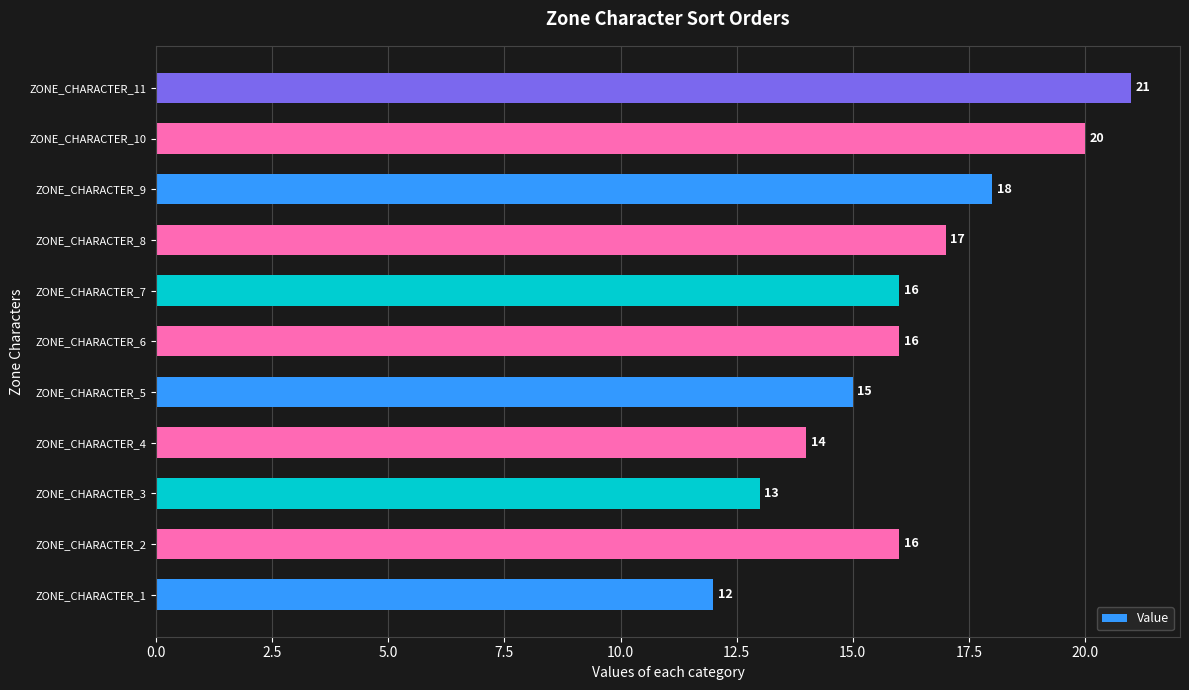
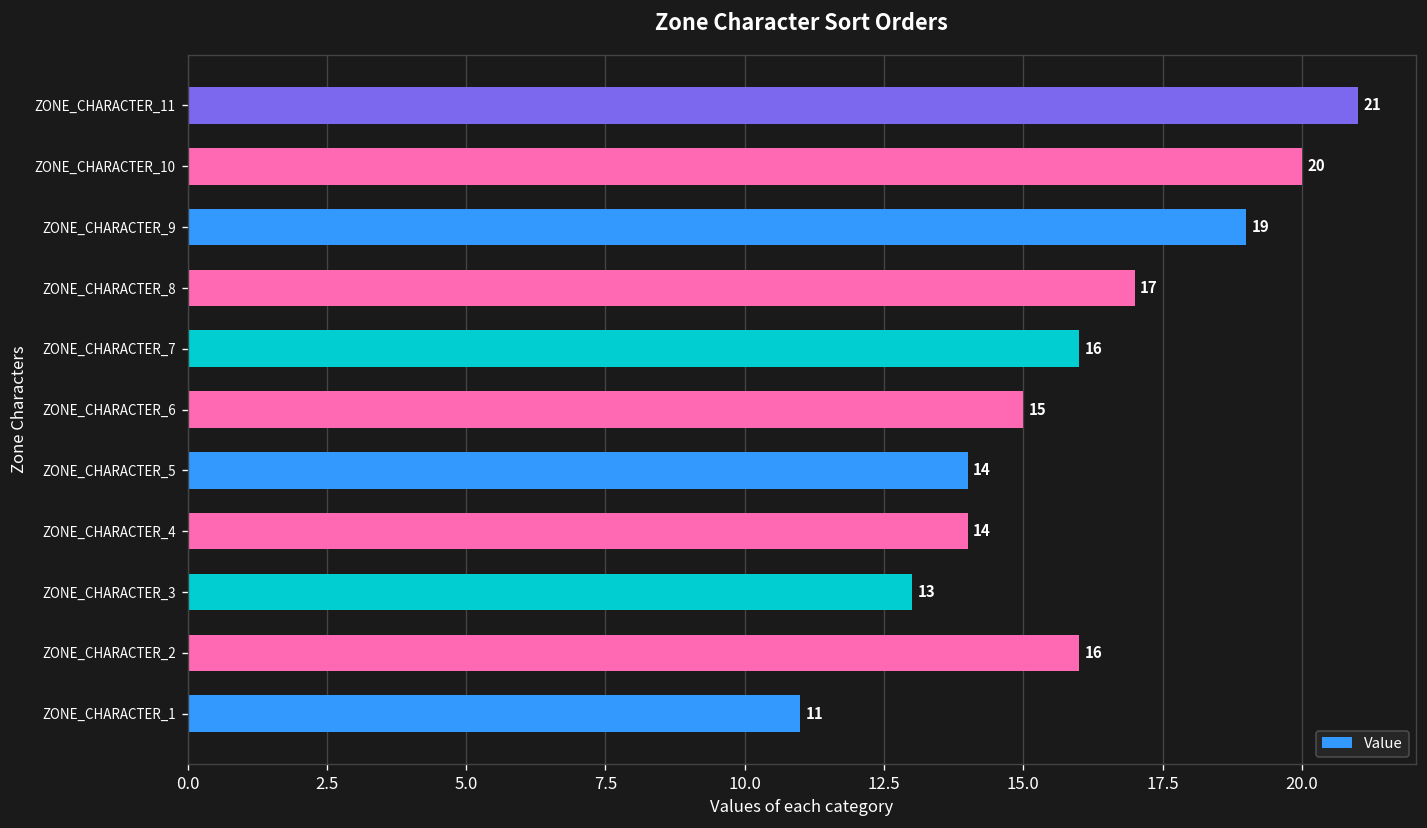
  {
    "ZONE_CHARACTER_11": 21,
    "ZONE_CHARACTER_10": 20,
-   "ZONE_CHARACTER_9": 18,
+   "ZONE_CHARACTER_9": 19,
    "ZONE_CHARACTER_8": 17,
    "ZONE_CHARACTER_7": 16,
-   "ZONE_CHARACTER_6": 16,
-   "ZONE_CHARACTER_5": 15,
+   "ZONE_CHARACTER_6": 15,
+   "ZONE_CHARACTER_5": 14,
    "ZONE_CHARACTER_4": 14,
    "ZONE_CHARACTER_3": 13,
    "ZONE_CHARACTER_2": 16,
-   "ZONE_CHARACTER_1": 12
+   "ZONE_CHARACTER_1": 11
  }
